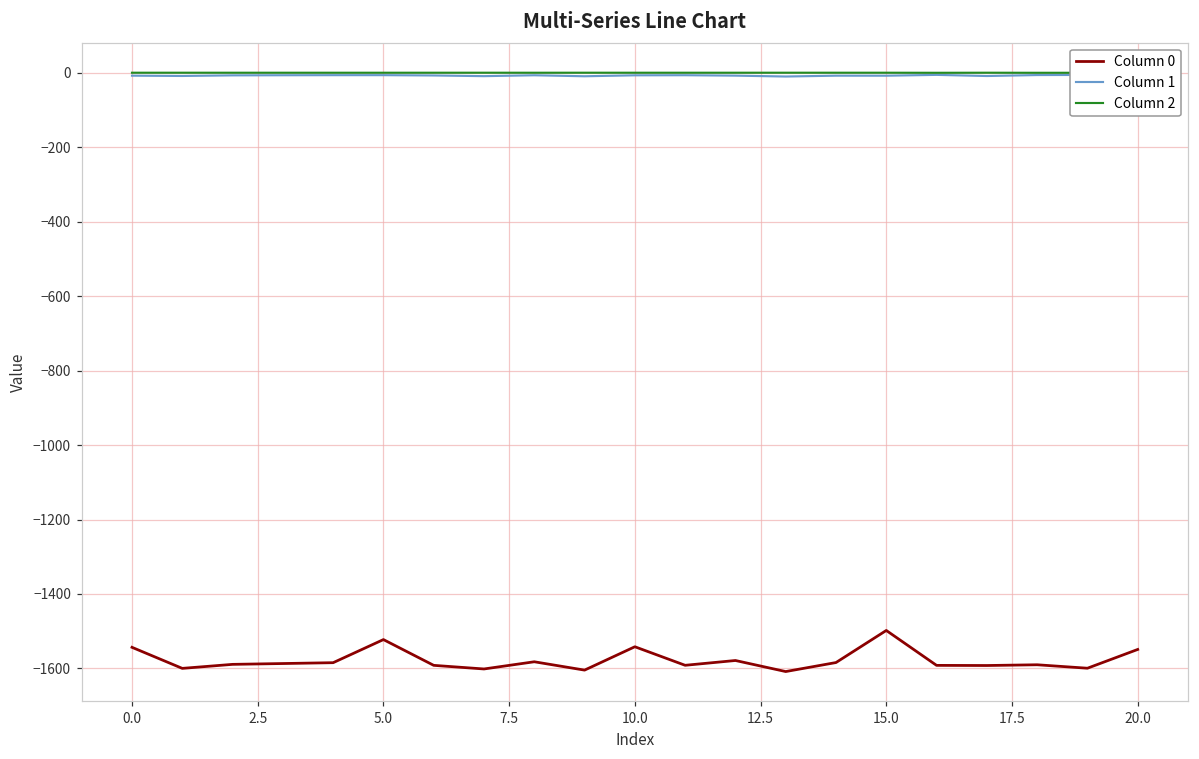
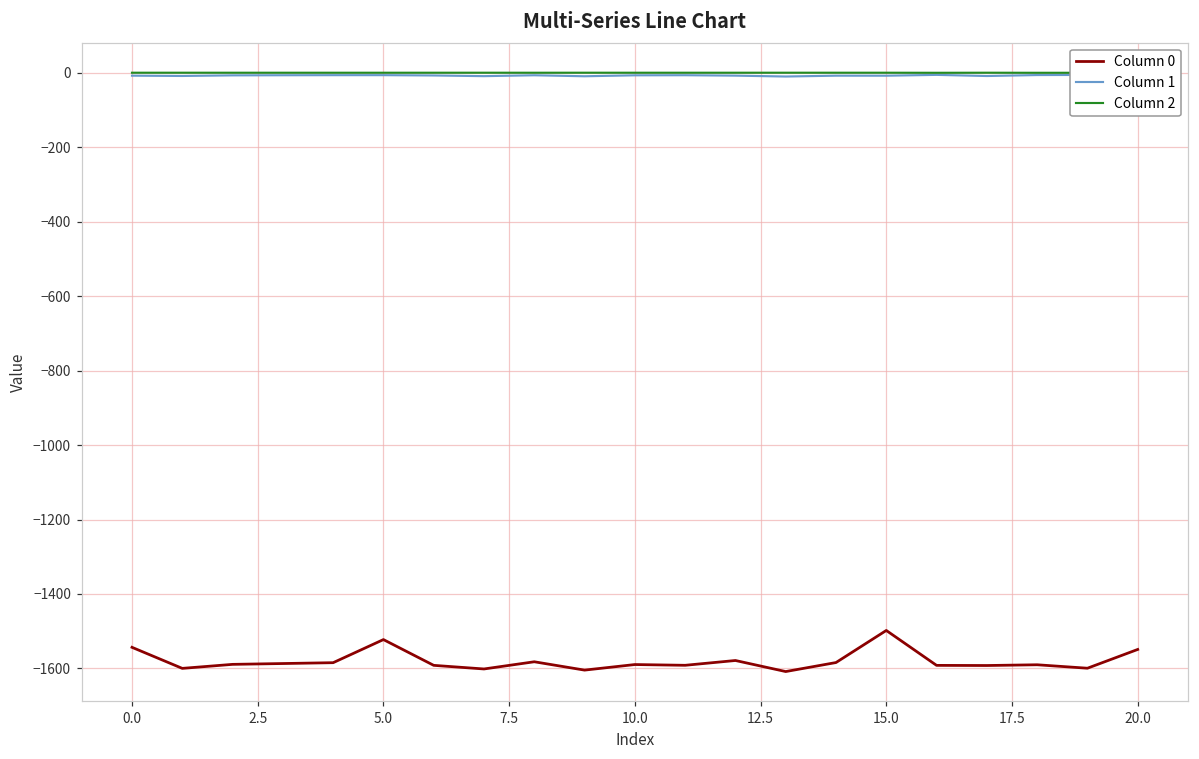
  {
    "Column 0": {
      "0.0": -1540,
      "5.0": -1520,
-     "10.0": -1540,
+     "10.0": -1590,
      "15.0": -1500,
      "20.0": -1550
    },
    "Column 1": {
      "0.0": -10,
      "15.0": -10
    },
    "Column 2": {
      "0.0": 0,
      "15.0": 0
    }
  }
